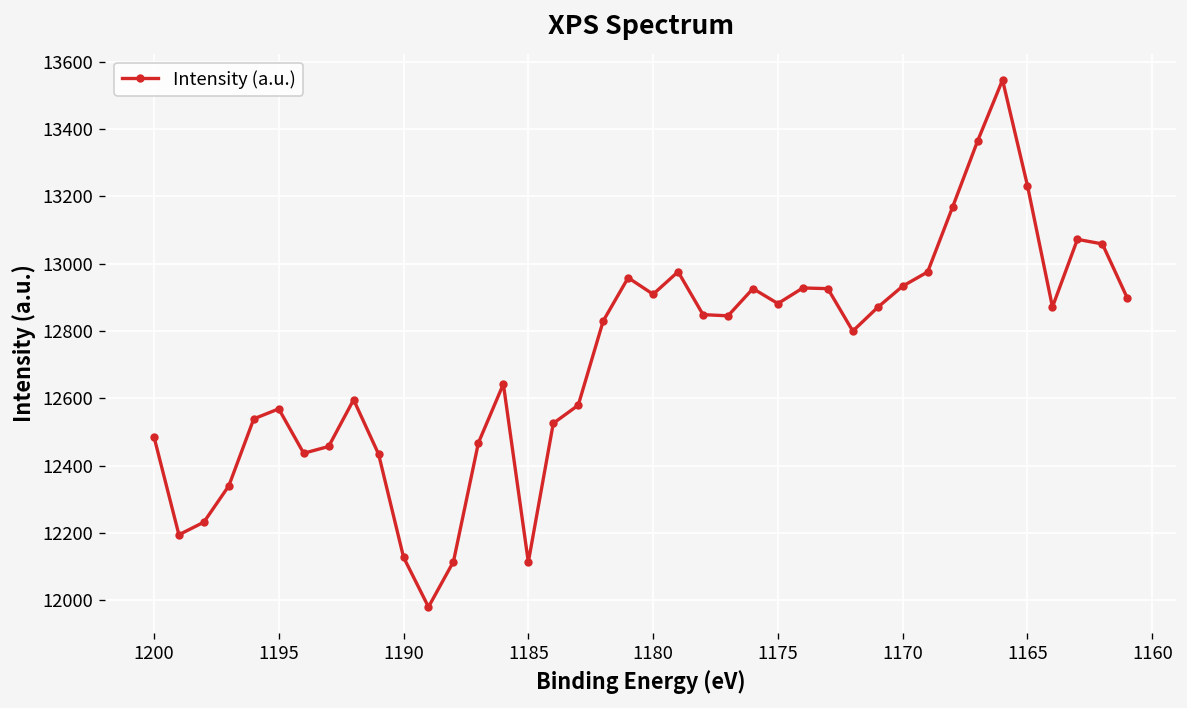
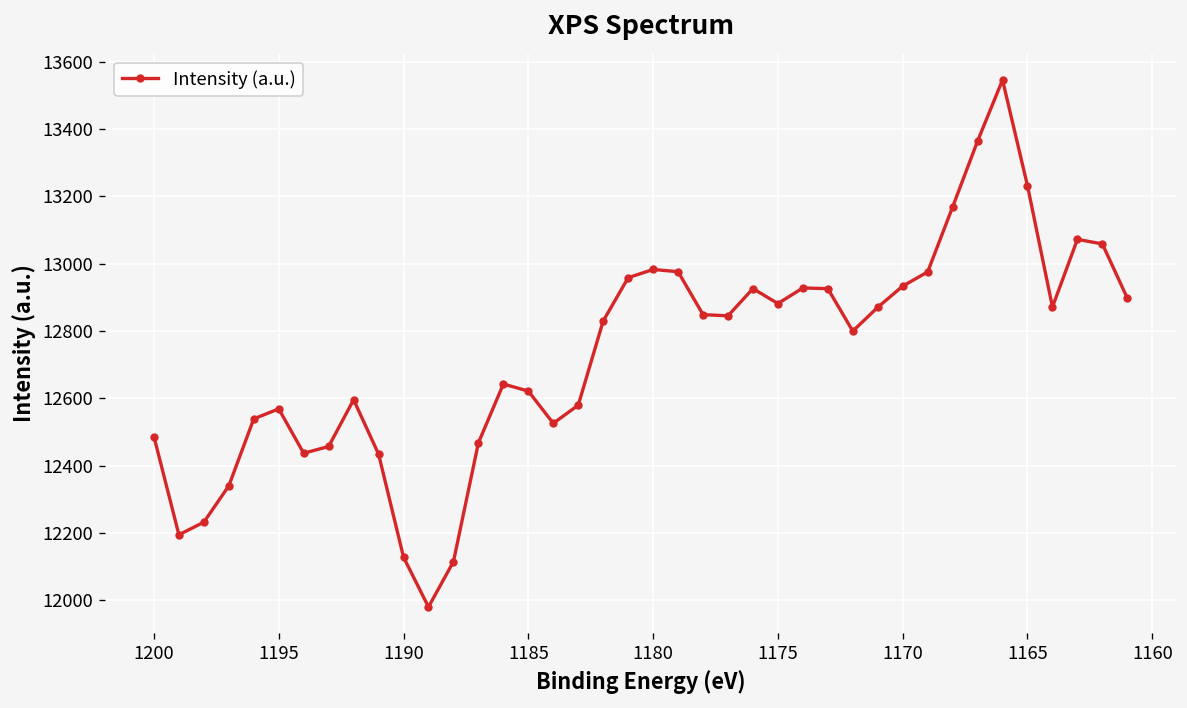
  {
    "1200": 12490,
    "1195": 12570,
    "1190": 12130,
-   "1185": 12110,
-   "1180": 12910,
+   "1185": 12620,
+   "1180": 12980,
    "1175": 12880,
    "1170": 12930,
    "1165": 13230
  }
